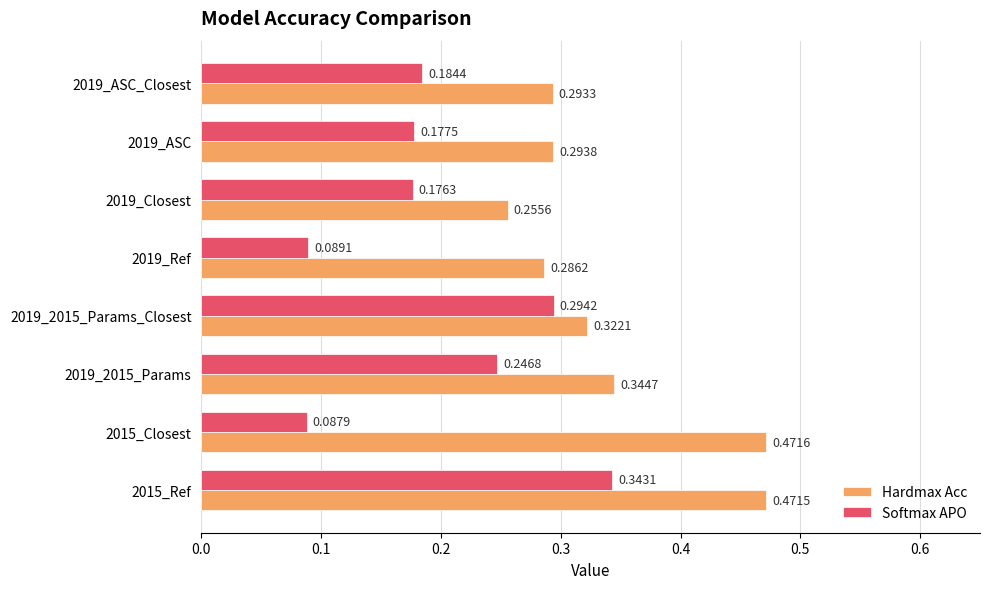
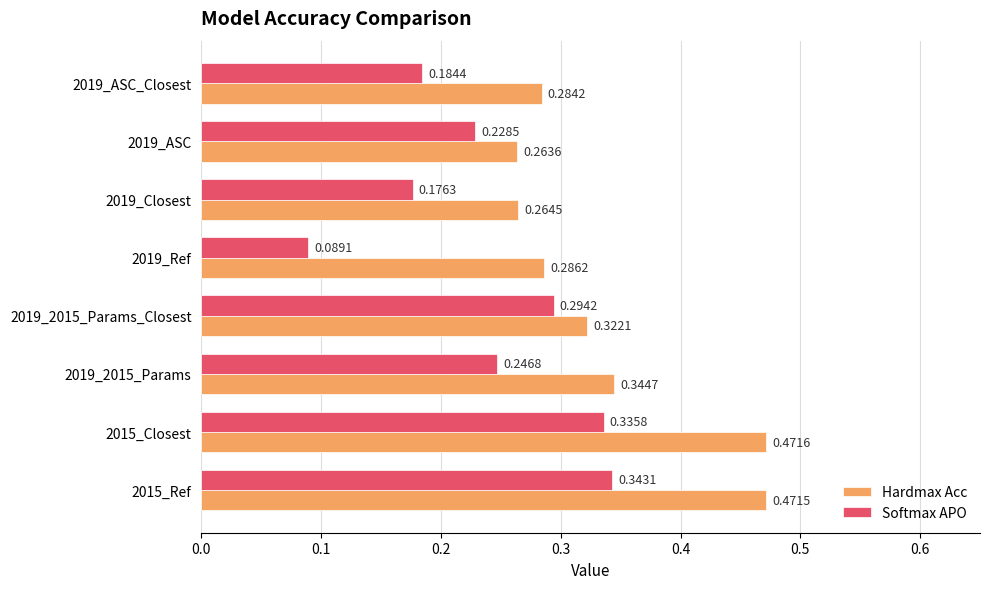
  {
    "Hardmax Acc": {
-     "2019_ASC_Closest": 0.2933,
-     "2019_ASC": 0.2938,
-     "2019_Closest": 0.2556,
+     "2019_ASC_Closest": 0.2842,
+     "2019_ASC": 0.2636,
+     "2019_Closest": 0.2645,
      "2019_Ref": 0.2862,
      "2019_2015_Params_Closest": 0.3221,
      "2019_2015_Params": 0.3447,
      "2015_Closest": 0.4716,
      "2015_Ref": 0.4715
    },
    "Softmax APO": {
      "2019_ASC_Closest": 0.1844,
-     "2019_ASC": 0.1775,
+     "2019_ASC": 0.2285,
      "2019_Closest": 0.1763,
      "2019_Ref": 0.0891,
      "2019_2015_Params_Closest": 0.2942,
      "2019_2015_Params": 0.2468,
-     "2015_Closest": 0.0879,
+     "2015_Closest": 0.3358,
      "2015_Ref": 0.3431
    }
  }
